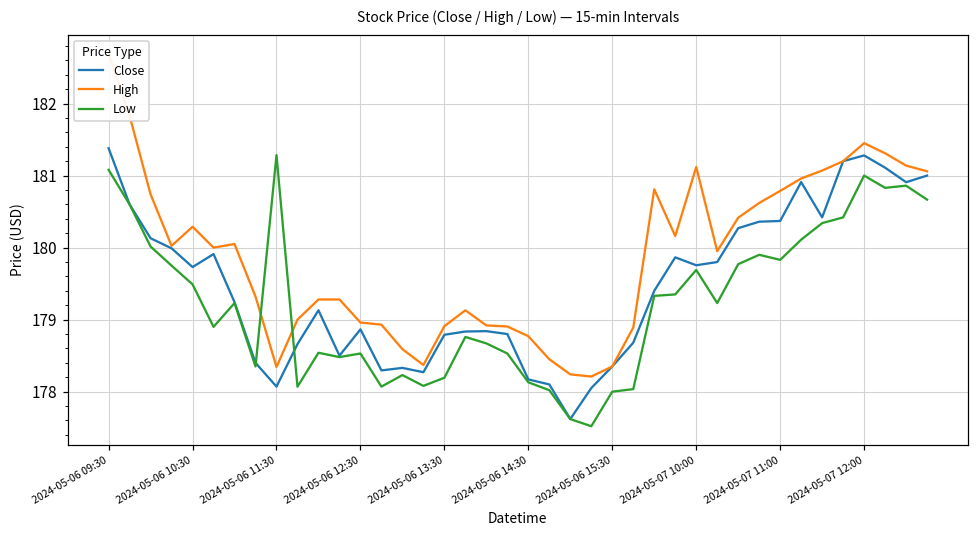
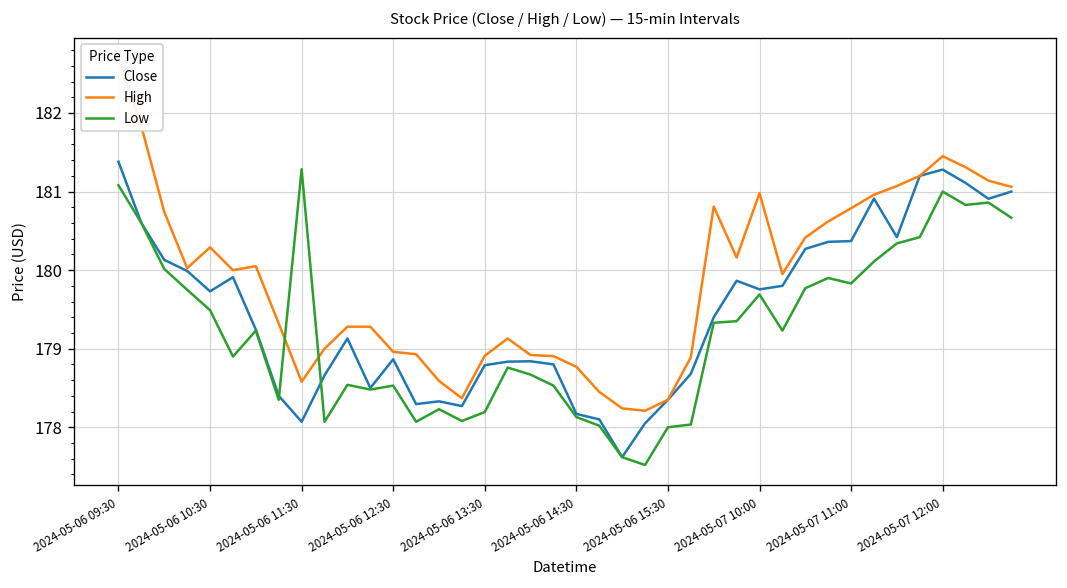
  {
    "Close": {
      "2024-05-06 09:30": 181.4,
      "2024-05-06 10:30": 179.7,
      "2024-05-06 11:30": 178.1,
      "2024-05-06 12:30": 178.9,
      "2024-05-06 13:30": 178.8,
      "2024-05-06 14:30": 178.2,
      "2024-05-07 10:00": 179.8,
      "2024-05-07 11:00": 180.4,
      "2024-05-07 12:00": 181.3
    },
    "High": {
      "2024-05-06 10:30": 180.3,
-     "2024-05-06 11:30": 178.3,
+     "2024-05-06 11:30": 178.6,
      "2024-05-06 12:30": 179.0,
      "2024-05-06 13:30": 178.9,
      "2024-05-06 14:30": 178.8,
-     "2024-05-07 10:00": 181.1,
+     "2024-05-07 10:00": 181.0,
      "2024-05-07 11:00": 180.8,
      "2024-05-07 12:00": 181.4
    },
    "Low": {
      "2024-05-06 09:30": 181.1,
      "2024-05-06 10:30": 179.5,
      "2024-05-06 11:30": 181.3,
      "2024-05-06 12:30": 178.5,
      "2024-05-06 13:30": 178.2,
      "2024-05-06 14:30": 178.1,
      "2024-05-06 15:30": 178.0,
      "2024-05-07 10:00": 179.7,
      "2024-05-07 11:00": 179.8,
      "2024-05-07 12:00": 181.0
    }
  }
